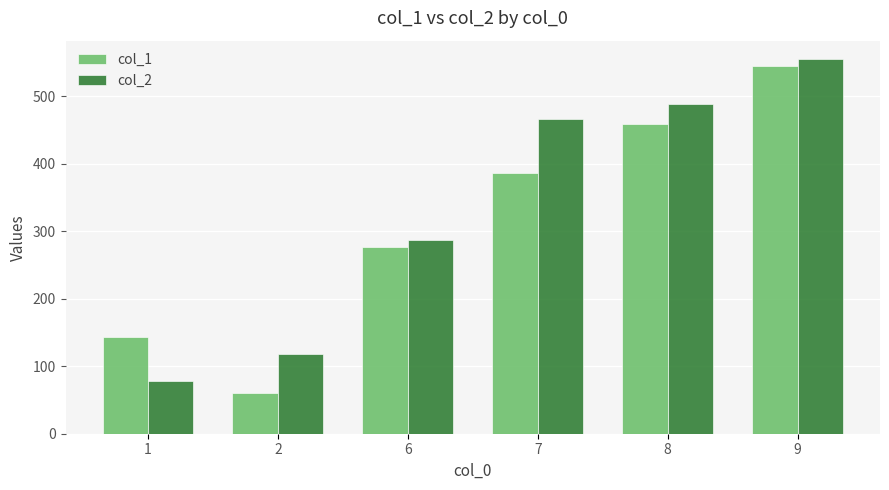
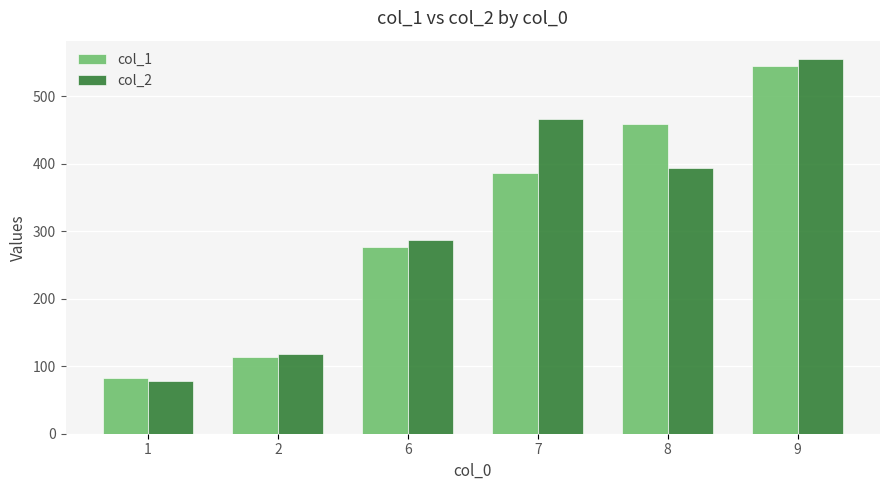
  {
    "col_1": {
-     "1": 140,
-     "2": 60,
+     "1": 80,
+     "2": 110,
      "6": 280,
      "7": 390,
      "8": 460,
      "9": 540
    },
    "col_2": {
      "1": 80,
      "2": 120,
      "6": 290,
      "7": 470,
-     "8": 490,
+     "8": 390,
      "9": 550
    }
  }
